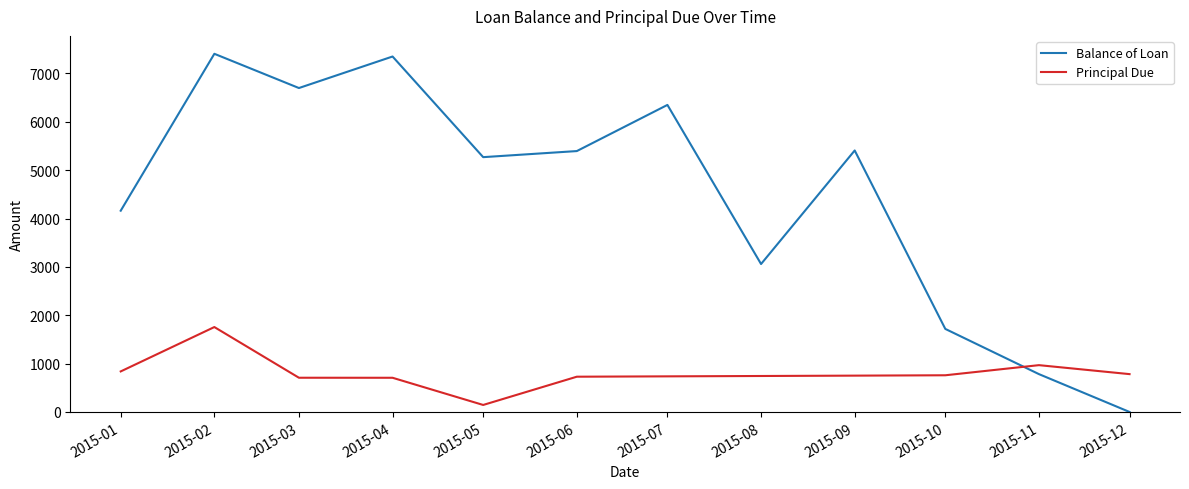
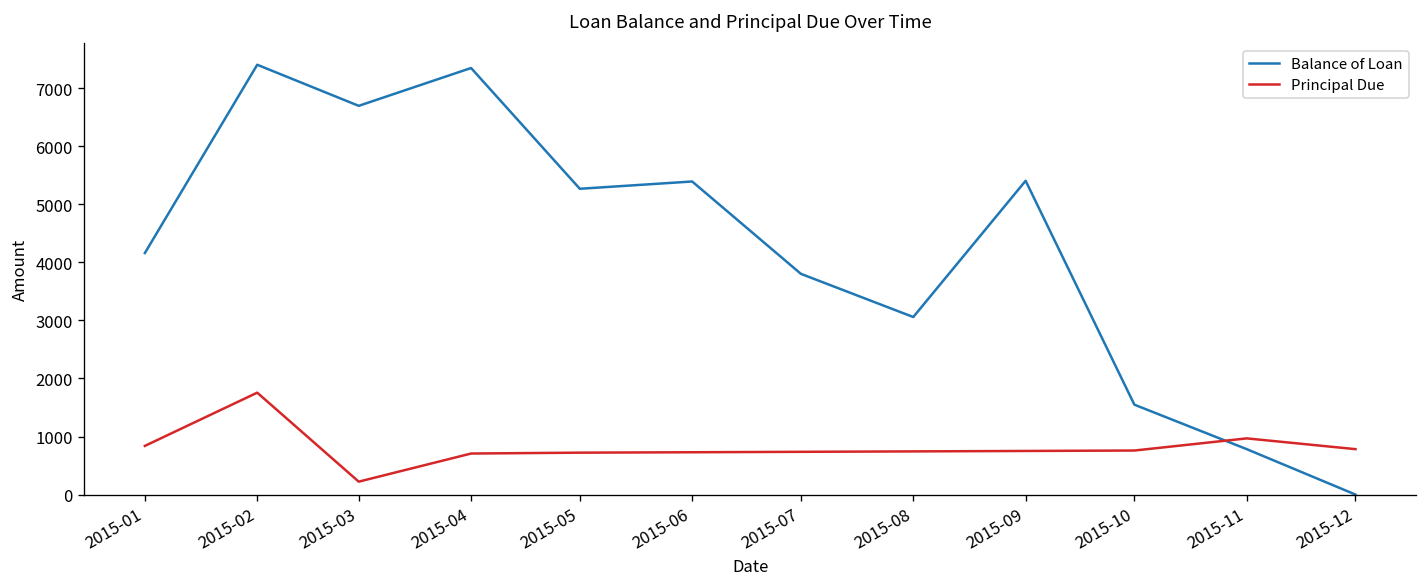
  {
    "Balance of Loan": {
      "2015-01": 4200,
      "2015-02": 7400,
      "2015-03": 6700,
      "2015-04": 7300,
      "2015-05": 5300,
      "2015-06": 5400,
-     "2015-07": 6300,
+     "2015-07": 3800,
      "2015-08": 3100,
      "2015-09": 5400,
-     "2015-10": 1700,
+     "2015-10": 1500,
      "2015-11": 800,
      "2015-12": 0
    },
    "Principal Due": {
      "2015-01": 800,
      "2015-02": 1800,
-     "2015-03": 700,
+     "2015-03": 200,
      "2015-04": 700,
-     "2015-05": 100,
+     "2015-05": 700,
      "2015-06": 700,
      "2015-07": 700,
      "2015-08": 700,
      "2015-09": 800,
      "2015-10": 800,
      "2015-11": 1000,
      "2015-12": 800
    }
  }
